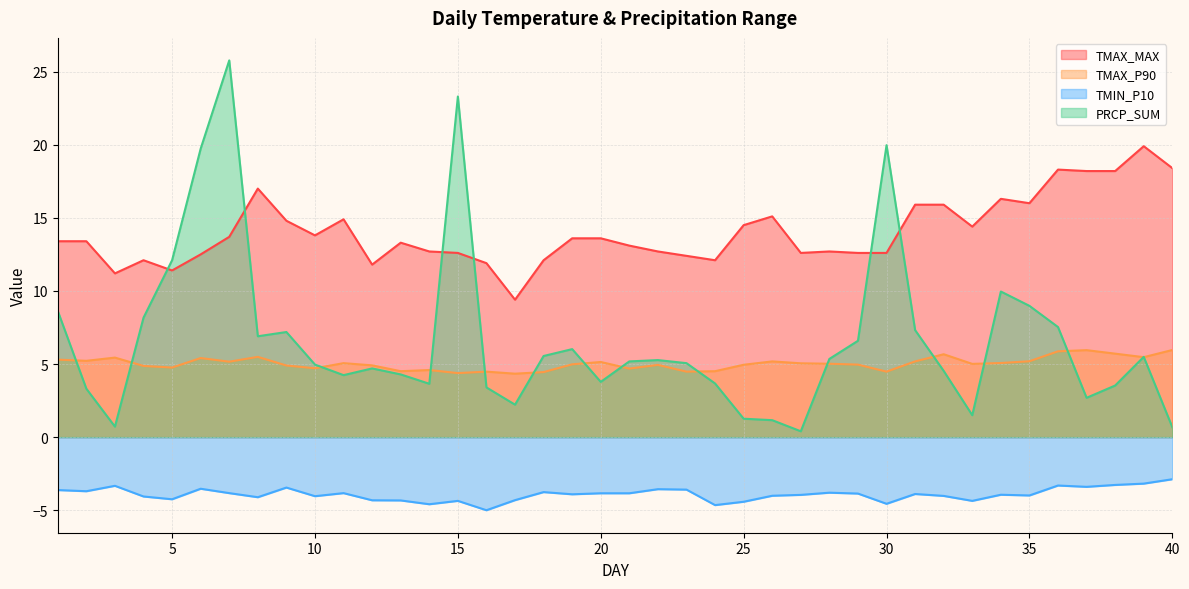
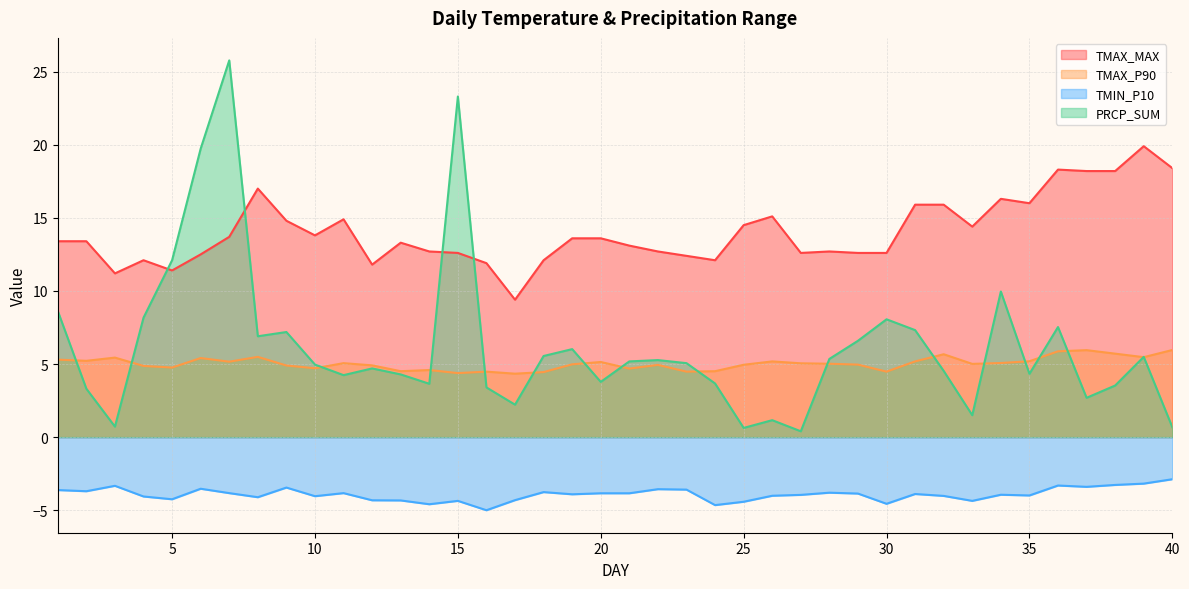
  {
    "PRCP_SUM": {
      "5": 12.1,
      "10": 5.0,
      "15": 23.3,
      "20": 3.8,
-     "25": 1.3,
-     "30": 20.0,
-     "35": 9.0,
+     "25": 0.6,
+     "30": 8.1,
+     "35": 4.3,
      "40": 0.7
    }
  }
